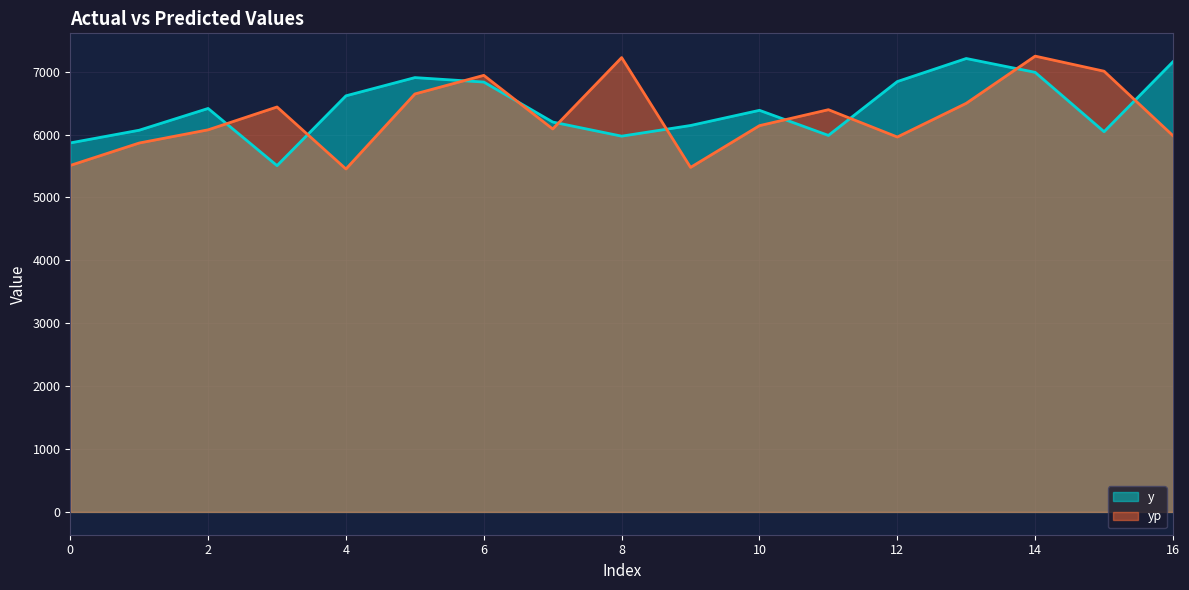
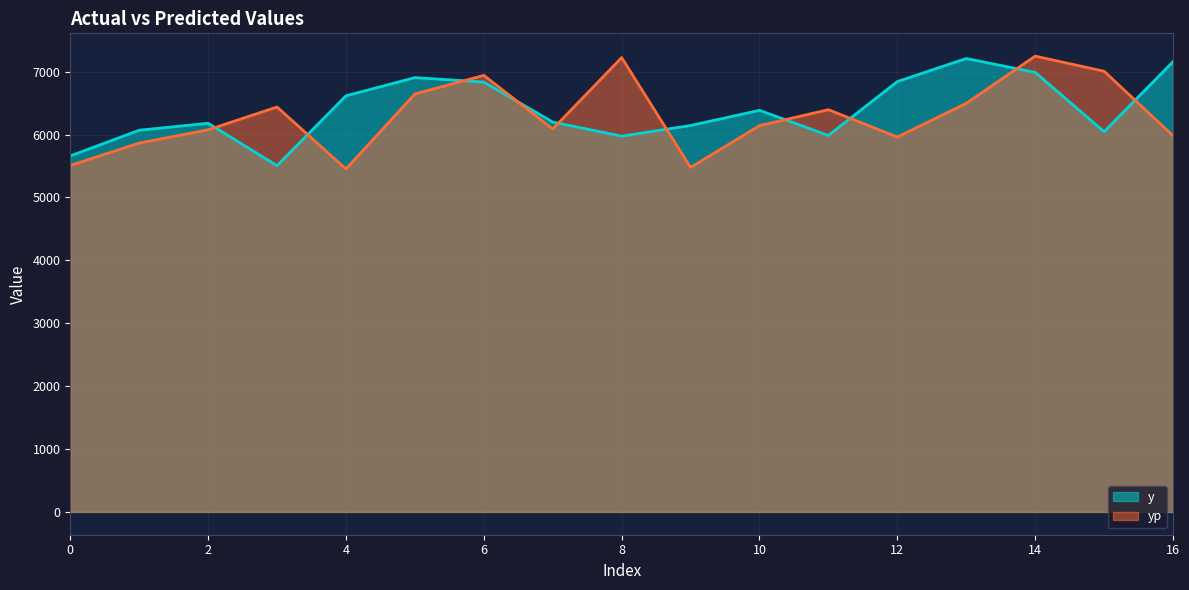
  {
    "y": {
-     "0": 5900,
-     "2": 6400,
+     "0": 5700,
+     "2": 6200,
      "4": 6600,
      "6": 6800,
      "8": 6000,
      "10": 6400,
      "12": 6800,
      "14": 7000,
      "16": 7200
    },
    "yp": {
      "0": 5500,
      "2": 6100,
      "4": 5500,
      "6": 6900,
      "8": 7200,
      "10": 6100,
      "12": 6000,
      "14": 7200,
      "16": 6000
    }
  }
